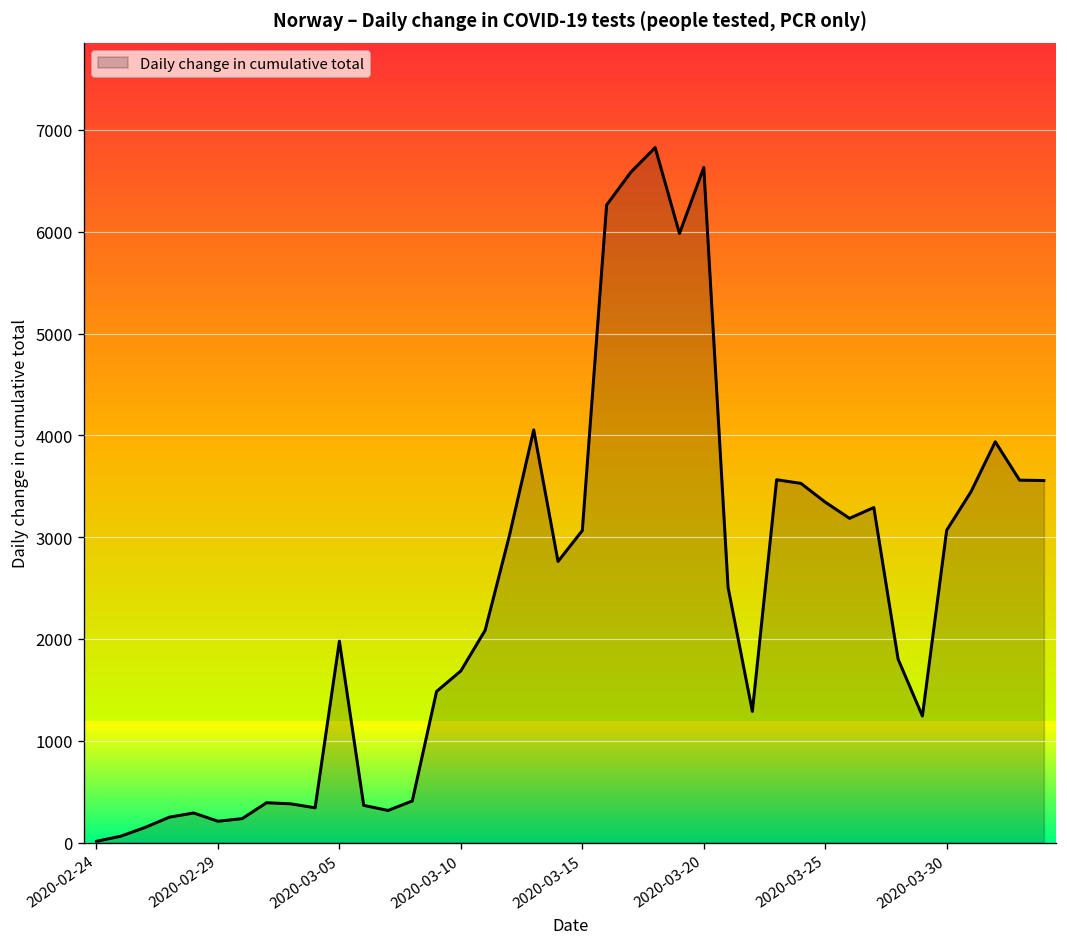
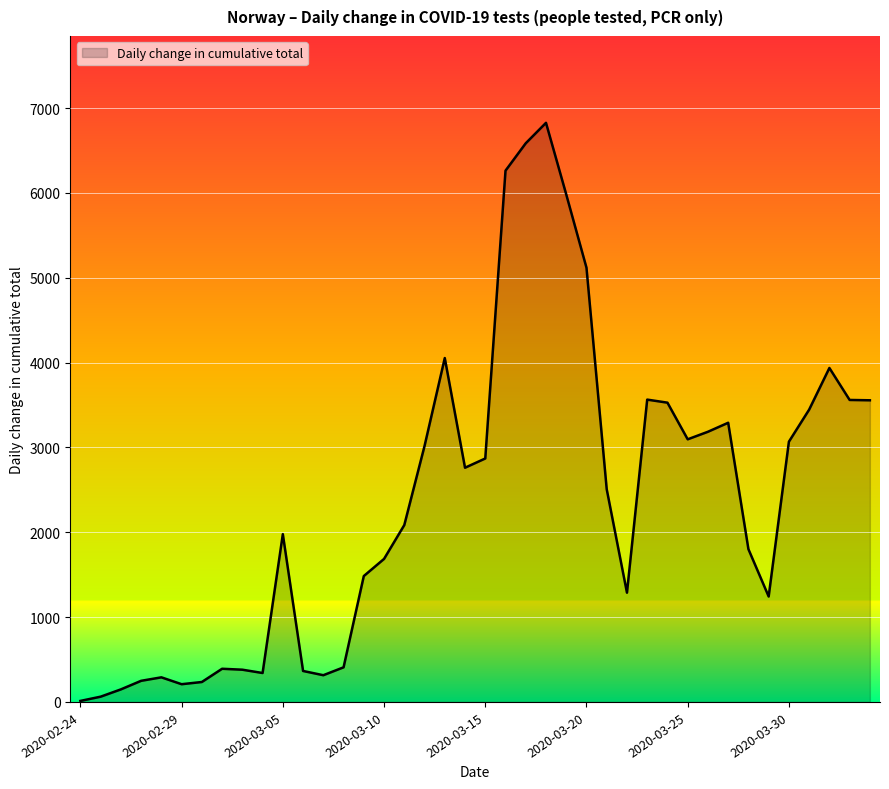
  {
    "2020-02-24": 0,
    "2020-02-29": 200,
    "2020-03-05": 2000,
    "2020-03-10": 1700,
-   "2020-03-15": 3100,
-   "2020-03-20": 6600,
-   "2020-03-25": 3300,
+   "2020-03-15": 2900,
+   "2020-03-20": 5100,
+   "2020-03-25": 3100,
    "2020-03-30": 3100
  }
